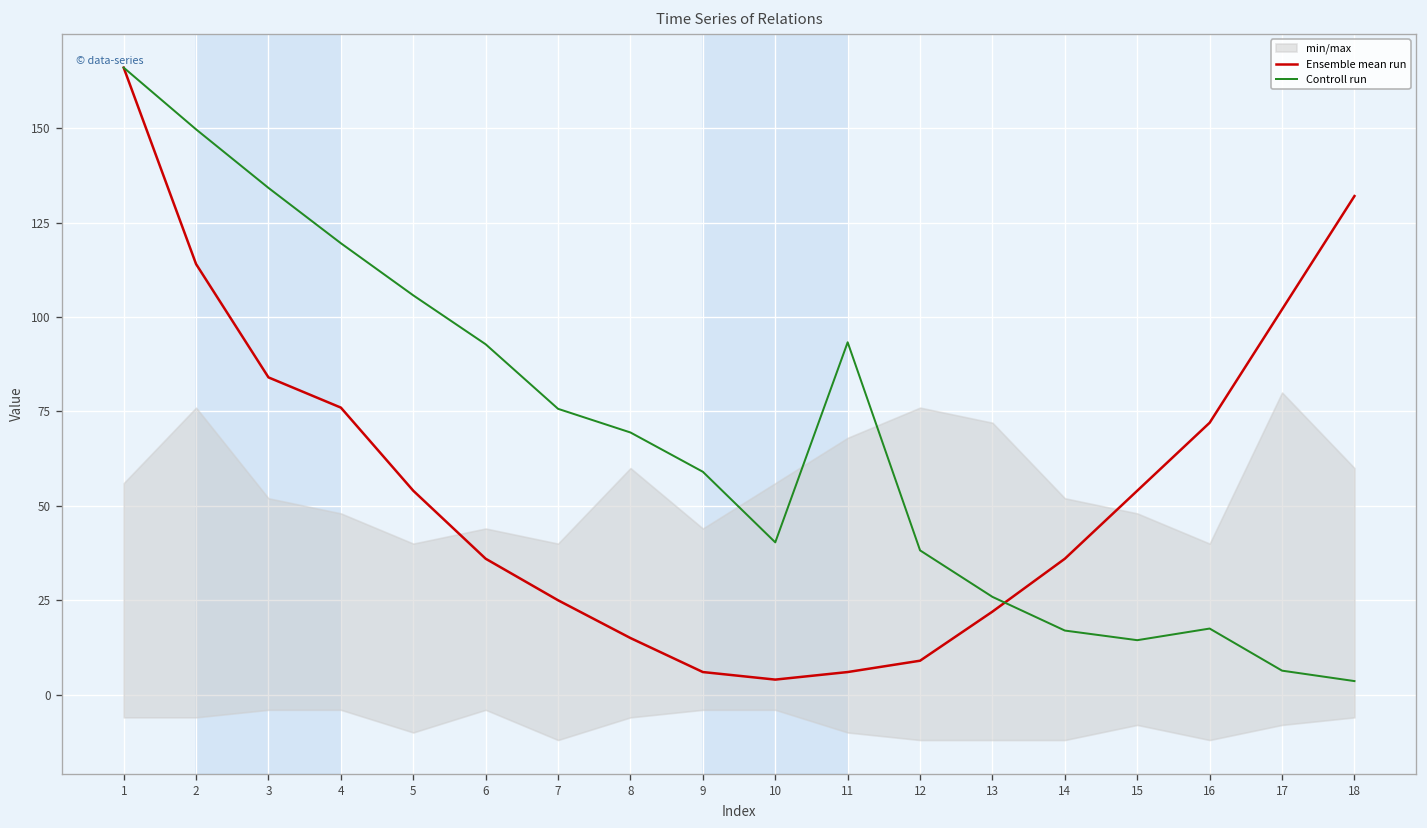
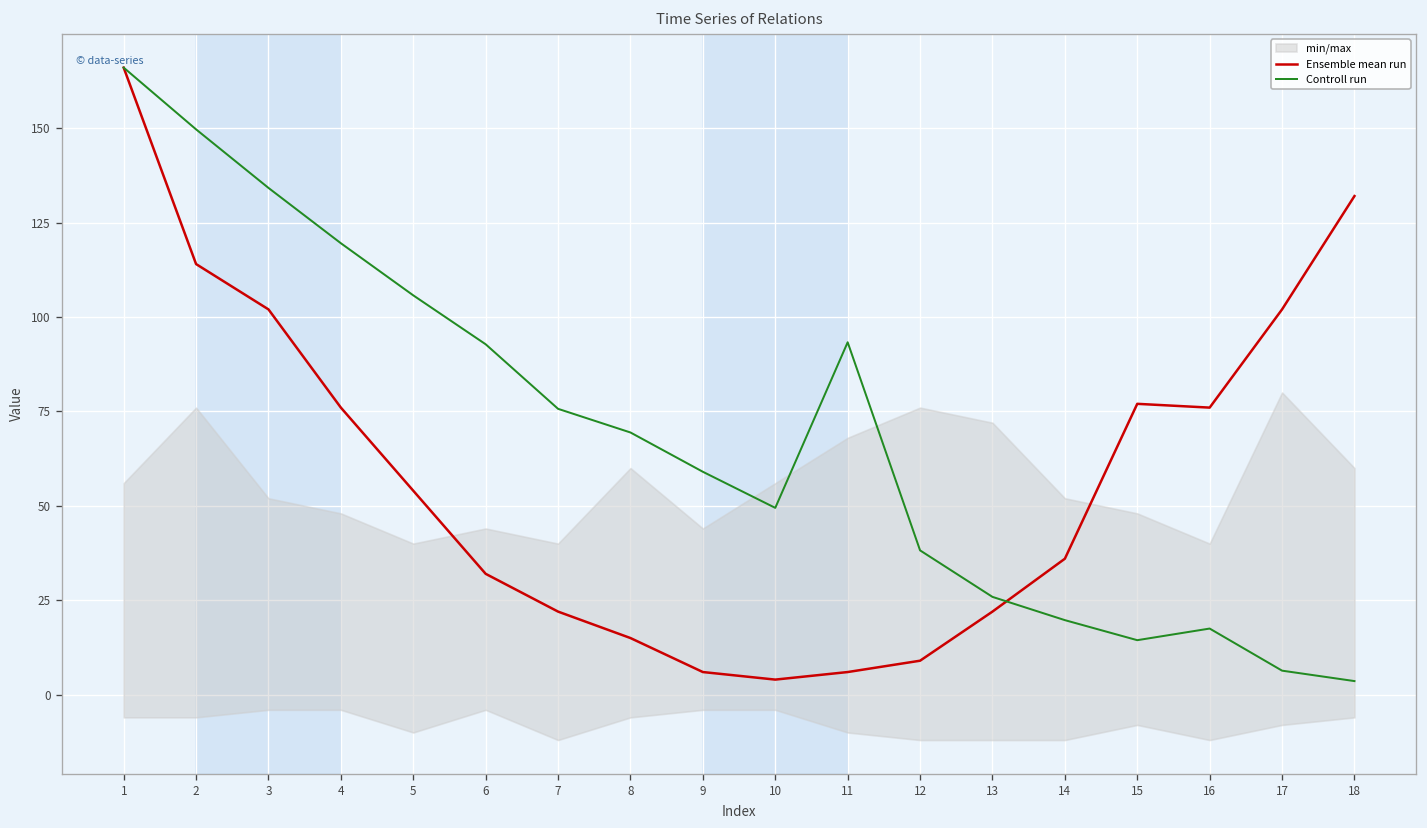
  {
    "Ensemble mean run": {
      "2": 114,
-     "3": 84,
+     "3": 102,
      "4": 76,
      "5": 54,
-     "6": 36,
-     "7": 25,
+     "6": 32,
+     "7": 22,
      "8": 15,
      "9": 6,
      "10": 4,
      "11": 6,
      "12": 9,
      "13": 22,
      "14": 36,
-     "15": 54,
-     "16": 72,
+     "15": 77,
+     "16": 76,
      "17": 102,
      "18": 132
    },
    "Controll run": {
      "2": 150,
      "3": 134,
      "4": 120,
      "5": 106,
      "6": 93,
      "7": 76,
      "8": 69,
      "9": 59,
-     "10": 40,
+     "10": 49,
      "11": 93,
      "12": 38,
      "13": 26,
-     "14": 17,
+     "14": 20,
      "15": 14,
      "16": 18,
      "17": 6,
      "18": 4
    }
  }
